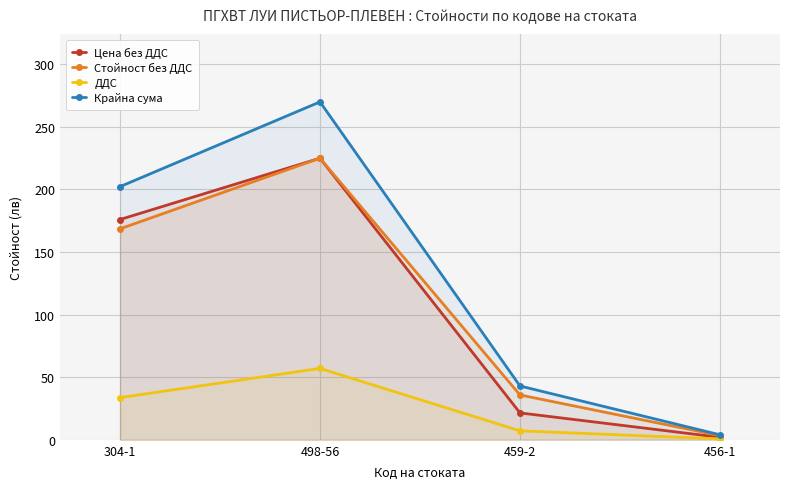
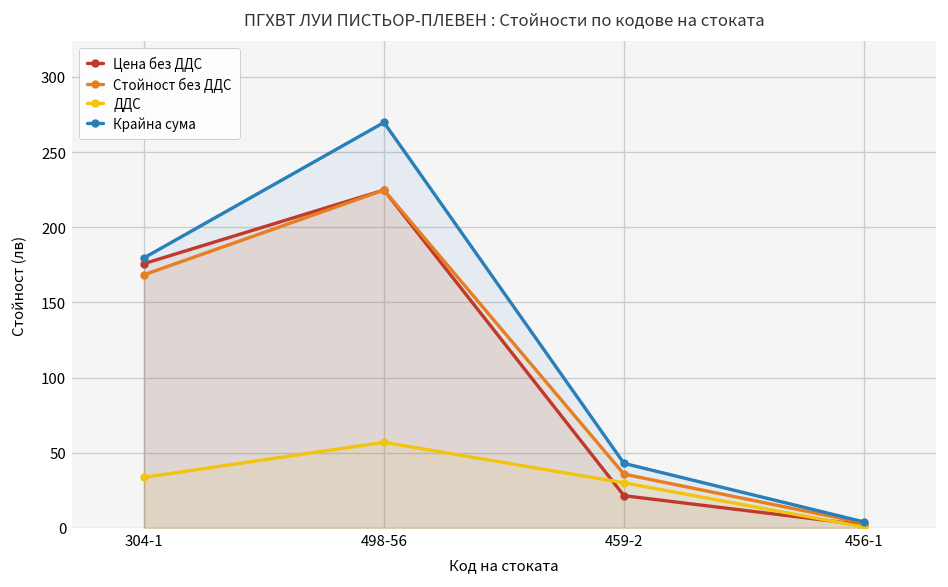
  {
    "Цена без ДДС": {
      "304-1": 176,
      "459-2": 21
    },
    "Стойност без ДДС": {
      "304-1": 168,
      "459-2": 36
    },
    "ДДС": {
      "304-1": 34,
      "498-56": 57,
-     "459-2": 7
+     "459-2": 30
    },
    "Крайна сума": {
-     "304-1": 202,
+     "304-1": 180,
      "498-56": 270,
      "459-2": 43
    }
  }
